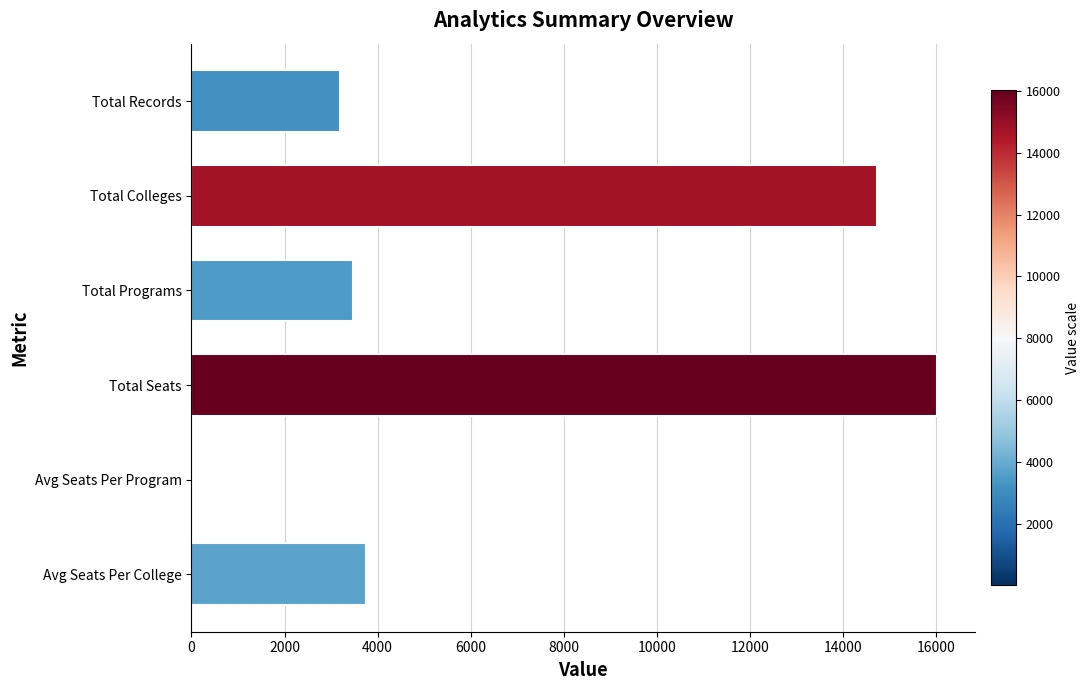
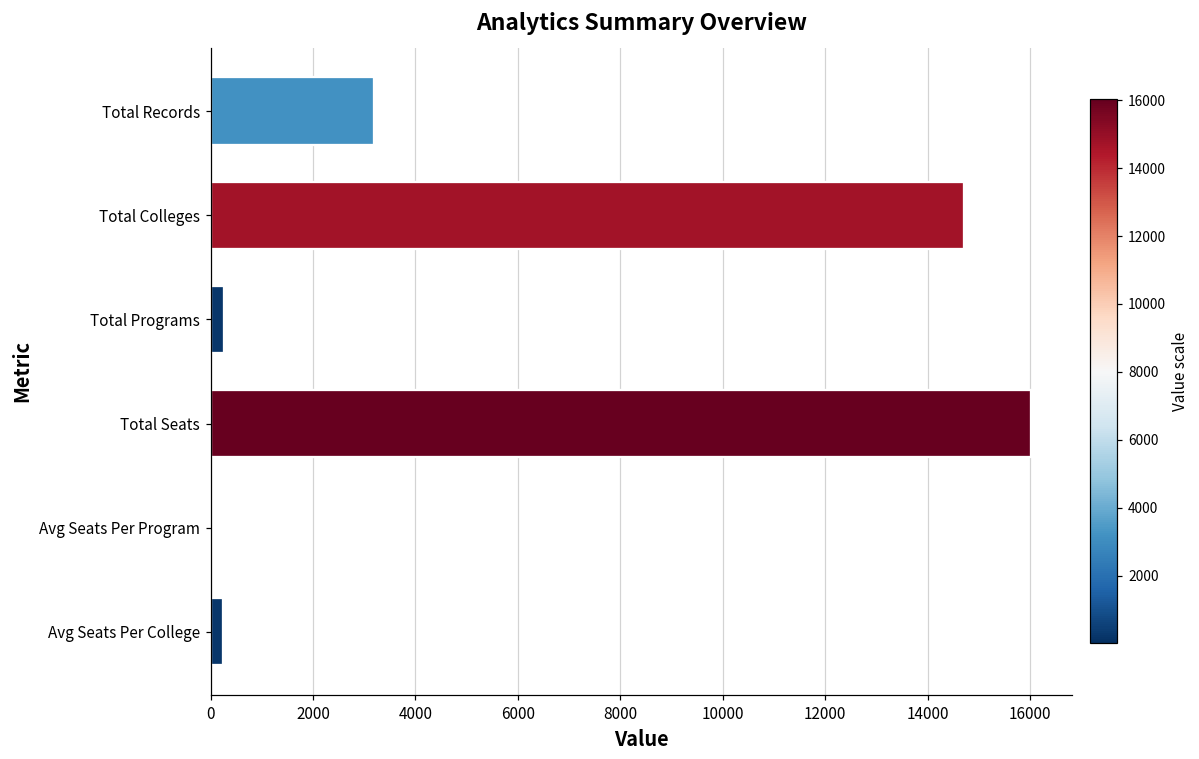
  {
    "Total Records": 3200,
    "Total Colleges": 14700,
-   "Total Programs": 3500,
+   "Total Programs": 300,
    "Total Seats": 16000,
-   "Avg Seats Per College": 3700
+   "Avg Seats Per College": 200
  }
